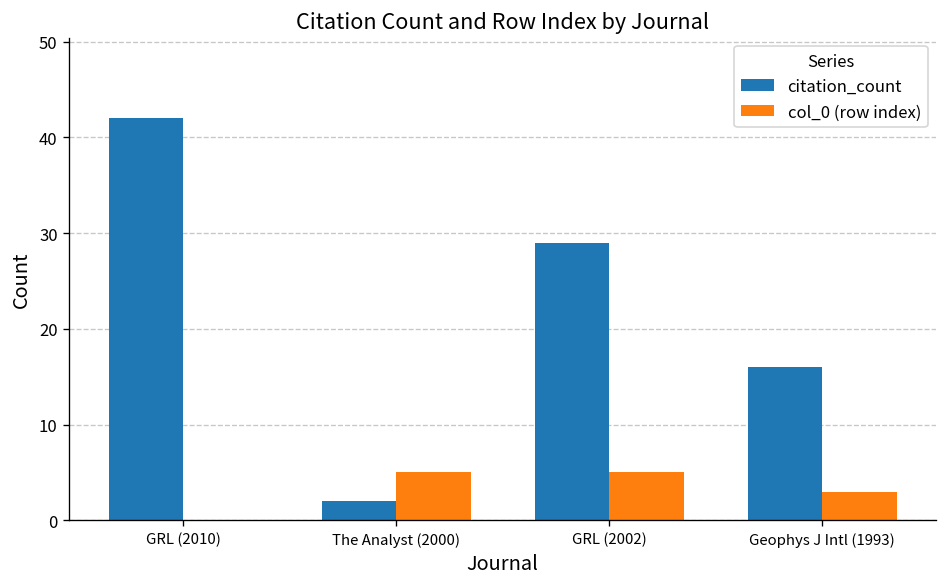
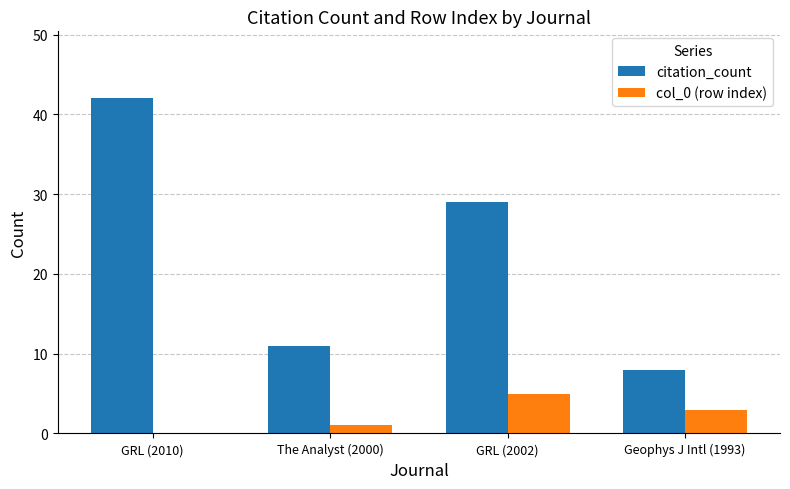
  {
    "citation_count": {
      "GRL (2010)": 42,
-     "The Analyst (2000)": 2,
+     "The Analyst (2000)": 11,
      "GRL (2002)": 29,
-     "Geophys J Intl (1993)": 16
+     "Geophys J Intl (1993)": 8
    },
    "col_0 (row index)": {
      "GRL (2010)": 0,
-     "The Analyst (2000)": 5,
+     "The Analyst (2000)": 1,
      "GRL (2002)": 5,
      "Geophys J Intl (1993)": 3
    }
  }
